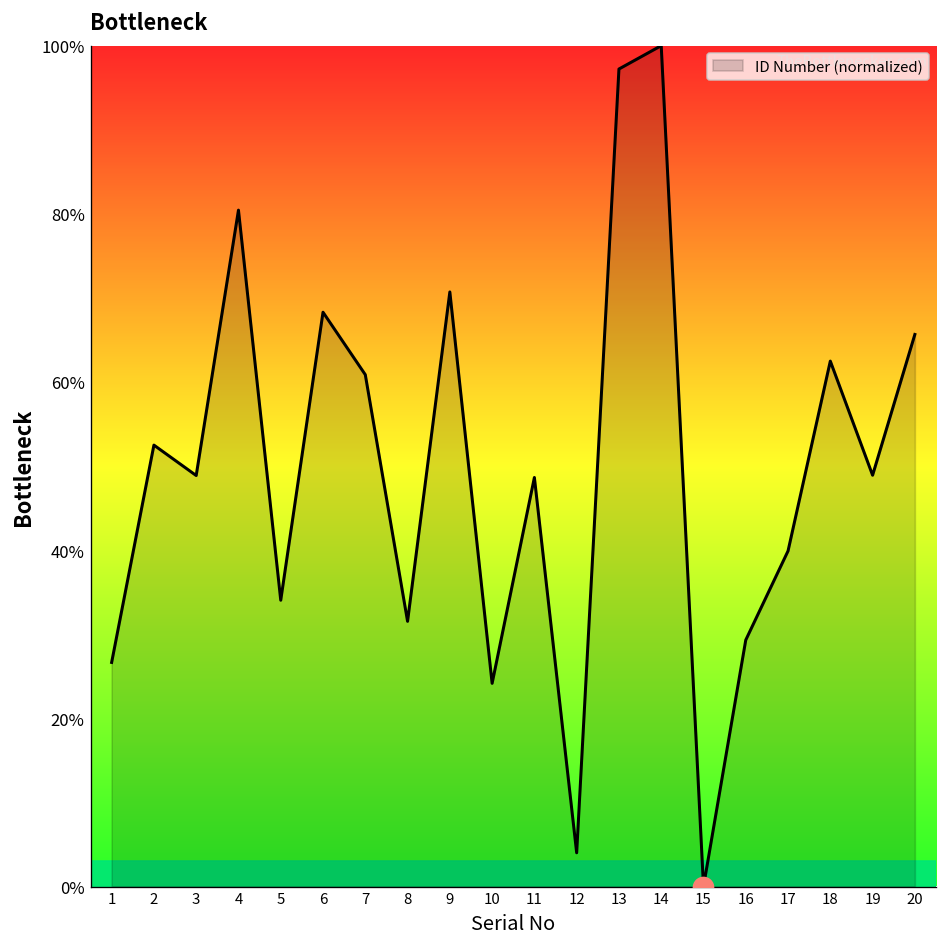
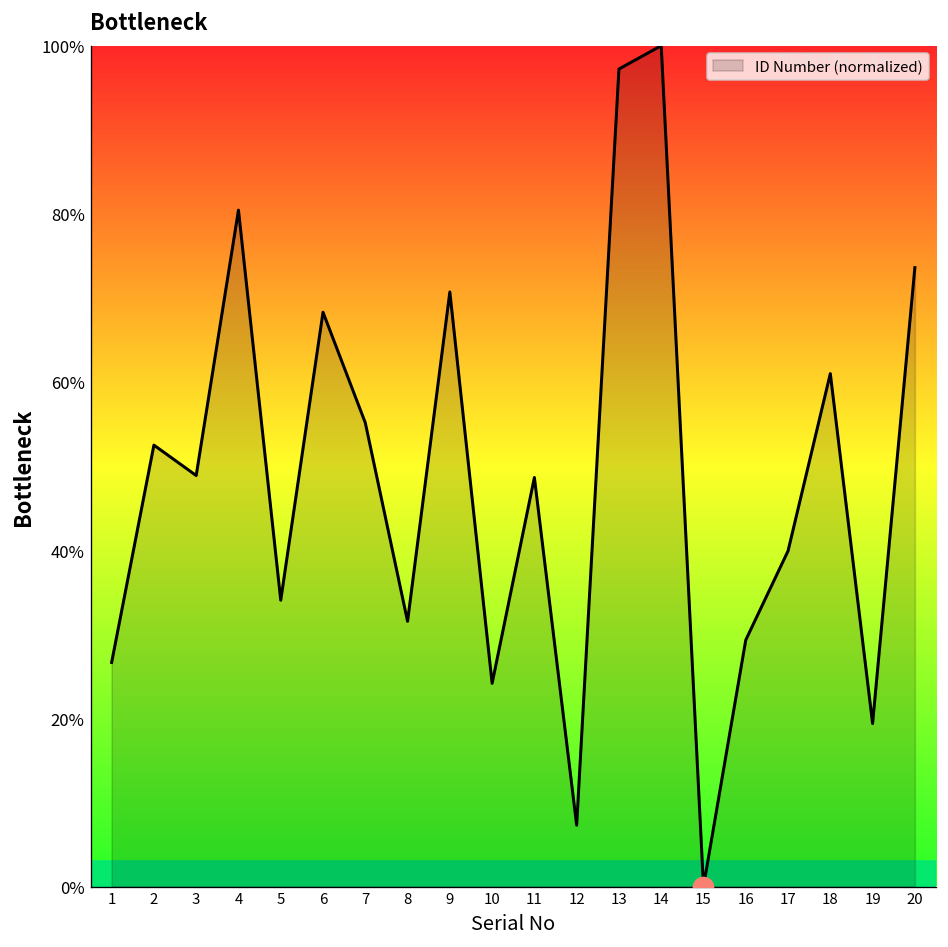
  {
    "ID Number (normalized)": {
      "1": "27%",
      "2": "52%",
      "3": "49%",
      "4": "80%",
      "5": "34%",
      "6": "68%",
-     "7": "61%",
+     "7": "55%",
      "8": "32%",
      "9": "71%",
      "10": "24%",
      "11": "49%",
-     "12": "4%",
+     "12": "7%",
      "13": "97%",
      "14": "100%",
      "16": "29%",
      "17": "40%",
-     "18": "62%",
-     "19": "49%",
-     "20": "66%"
+     "18": "61%",
+     "19": "19%",
+     "20": "74%"
    }
  }
